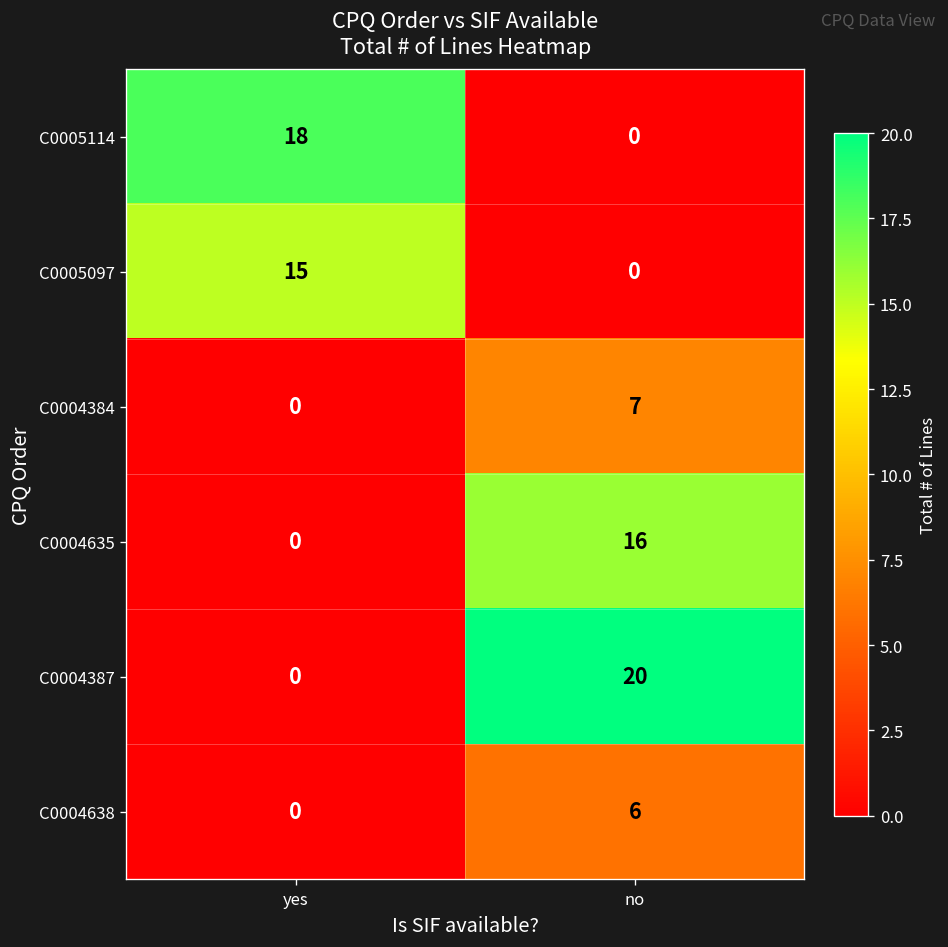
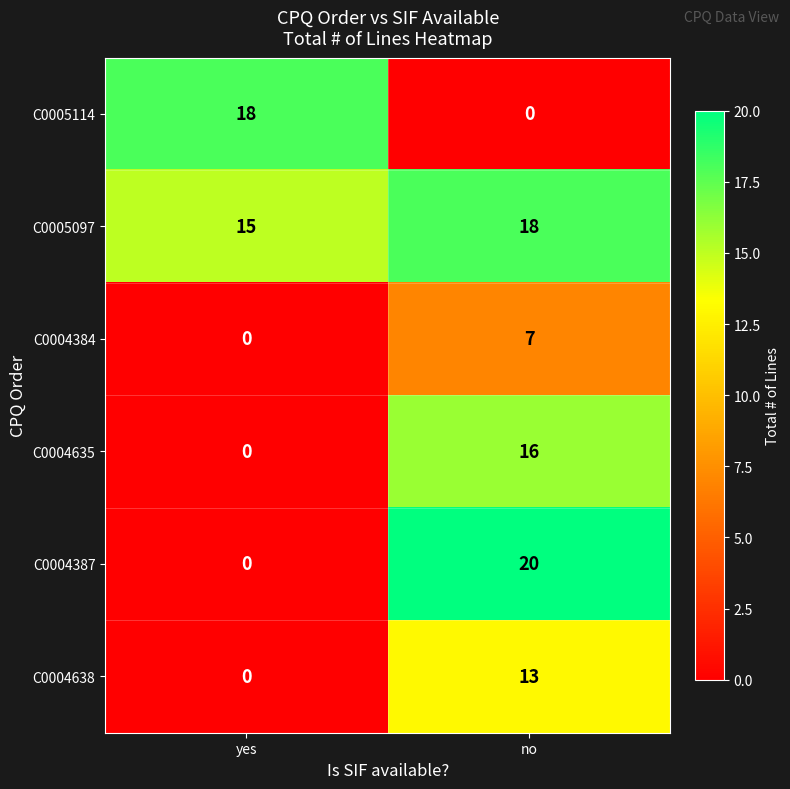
  {
    "C0005114": {
      "yes": 18,
      "no": 0
    },
    "C0005097": {
      "yes": 15,
-     "no": 0
+     "no": 18
    },
    "C0004384": {
      "yes": 0,
      "no": 7
    },
    "C0004635": {
      "yes": 0,
      "no": 16
    },
    "C0004387": {
      "yes": 0,
      "no": 20
    },
    "C0004638": {
      "yes": 0,
-     "no": 6
+     "no": 13
    }
  }
